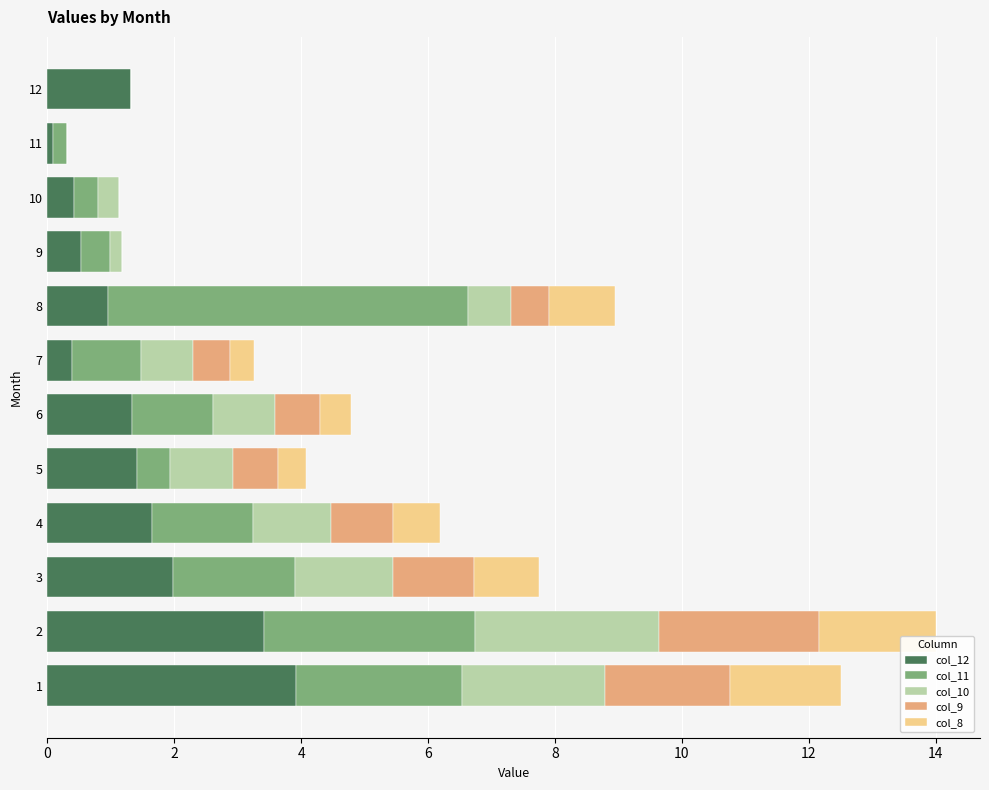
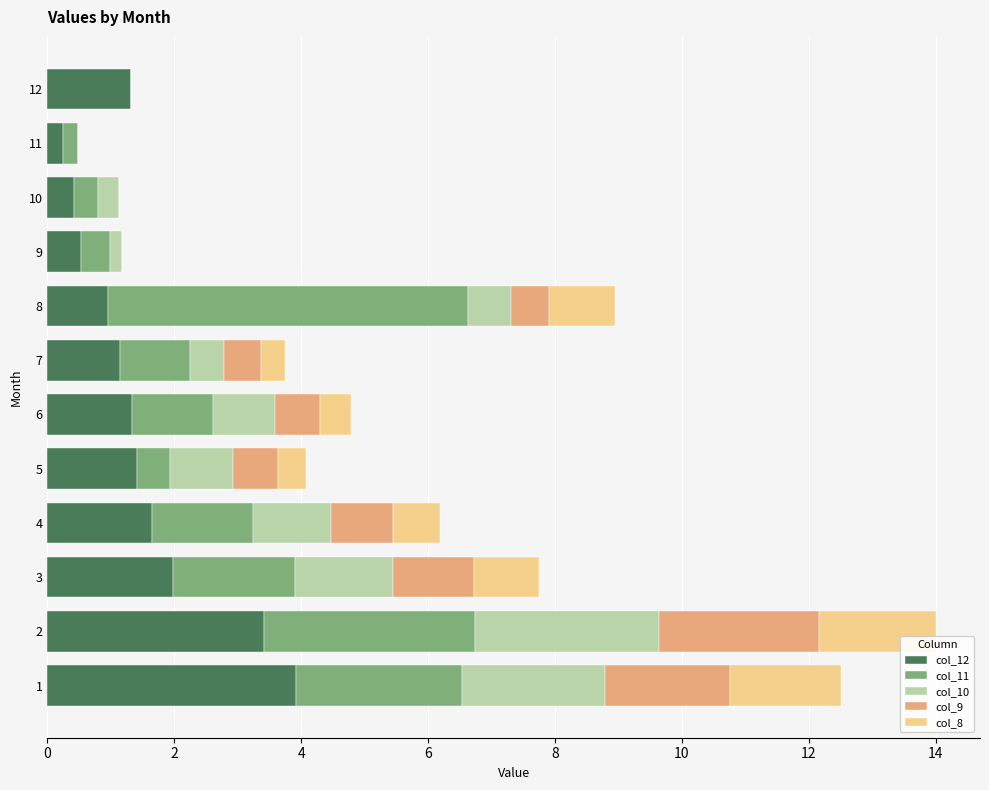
  {
    "col_12": {
      "12": 1.3,
-     "11": 0.1,
+     "11": 0.3,
      "10": 0.4,
      "9": 0.5,
      "8": 0.9,
-     "7": 0.4,
+     "7": 1.1,
      "6": 1.3,
      "5": 1.4,
      "4": 1.6,
      "3": 2.0,
      "2": 3.4,
      "1": 3.9
    },
    "col_11": {
      "12": 0.0,
      "11": 0.2,
      "10": 0.4,
      "9": 0.5,
      "8": 5.7,
      "7": 1.1,
      "6": 1.3,
      "5": 0.5,
      "4": 1.6,
      "3": 1.9,
      "2": 3.3,
      "1": 2.6
    },
    "col_10": {
      "12": 0.0,
      "11": 0.0,
      "10": 0.3,
      "9": 0.2,
      "8": 0.7,
-     "7": 0.8,
+     "7": 0.5,
      "6": 1.0,
      "5": 1.0,
      "4": 1.2,
      "3": 1.6,
      "2": 2.9,
      "1": 2.3
    }
  }
